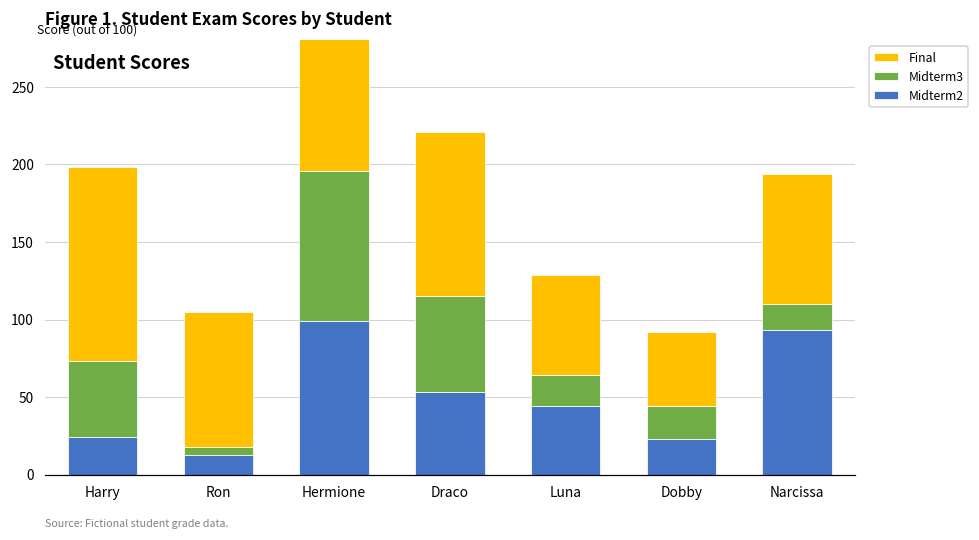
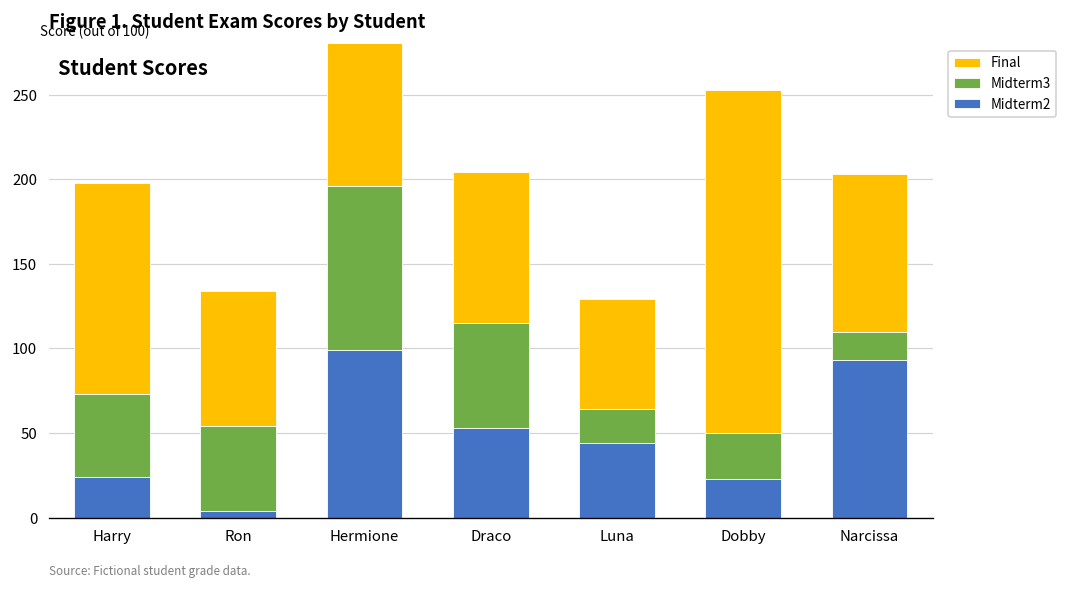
  {
    "Midterm2": {
      "Harry": 24,
-     "Ron": 13,
+     "Ron": 4,
      "Hermione": 99,
      "Draco": 53,
      "Luna": 44,
      "Dobby": 23,
      "Narcissa": 93
    },
    "Midterm3": {
      "Harry": 49,
-     "Ron": 5,
+     "Ron": 50,
      "Hermione": 97,
      "Draco": 62,
      "Luna": 20,
-     "Dobby": 21,
+     "Dobby": 27,
      "Narcissa": 17
    },
    "Final": {
      "Harry": 125,
-     "Ron": 87,
-     "Draco": 106,
+     "Ron": 80,
+     "Draco": 89,
      "Luna": 65,
-     "Dobby": 48,
-     "Narcissa": 84
+     "Dobby": 203,
+     "Narcissa": 93
    }
  }
